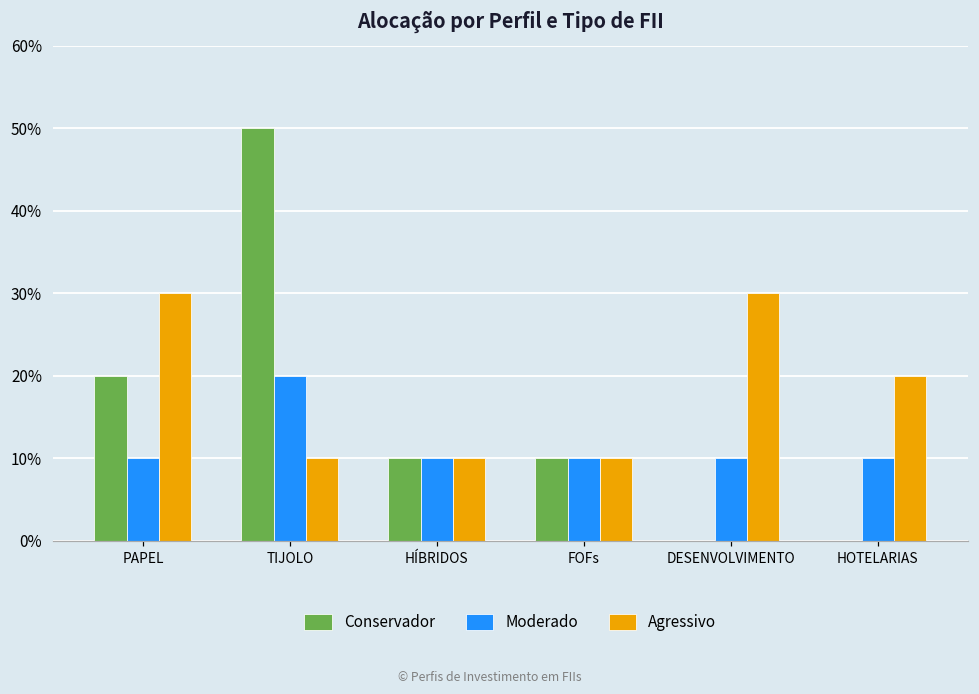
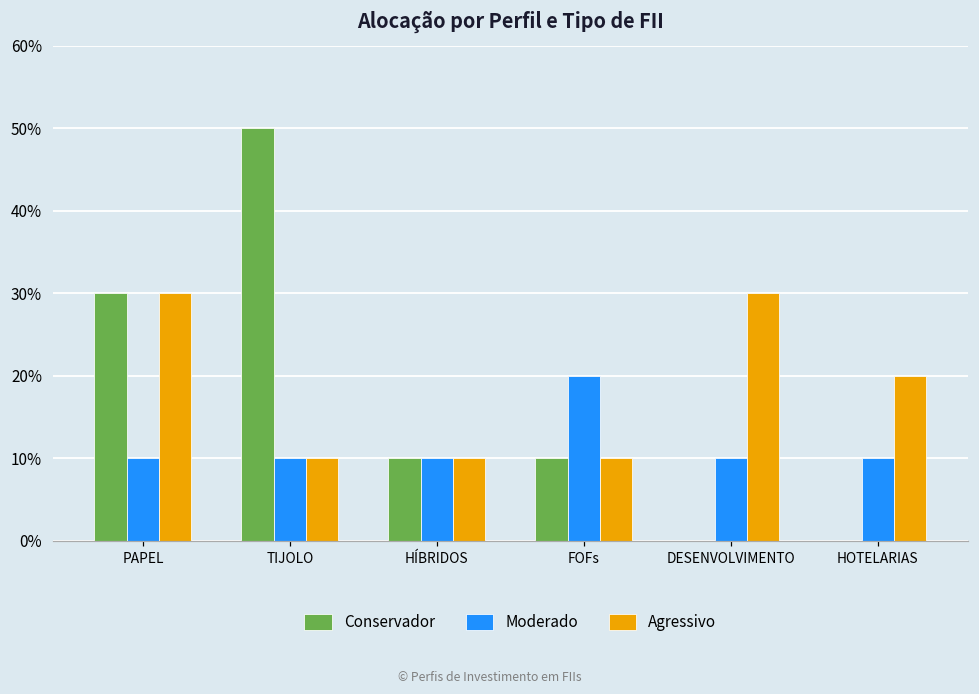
  {
    "Conservador": {
-     "PAPEL": "20%",
+     "PAPEL": "30%",
      "TIJOLO": "50%",
      "HÍBRIDOS": "10%",
      "FOFs": "10%",
      "DESENVOLVIMENTO": "0%",
      "HOTELARIAS": "0%"
    },
    "Moderado": {
      "PAPEL": "10%",
-     "TIJOLO": "20%",
+     "TIJOLO": "10%",
      "HÍBRIDOS": "10%",
-     "FOFs": "10%",
+     "FOFs": "20%",
      "DESENVOLVIMENTO": "10%",
      "HOTELARIAS": "10%"
    },
    "Agressivo": {
      "PAPEL": "30%",
      "TIJOLO": "10%",
      "HÍBRIDOS": "10%",
      "FOFs": "10%",
      "DESENVOLVIMENTO": "30%",
      "HOTELARIAS": "20%"
    }
  }
